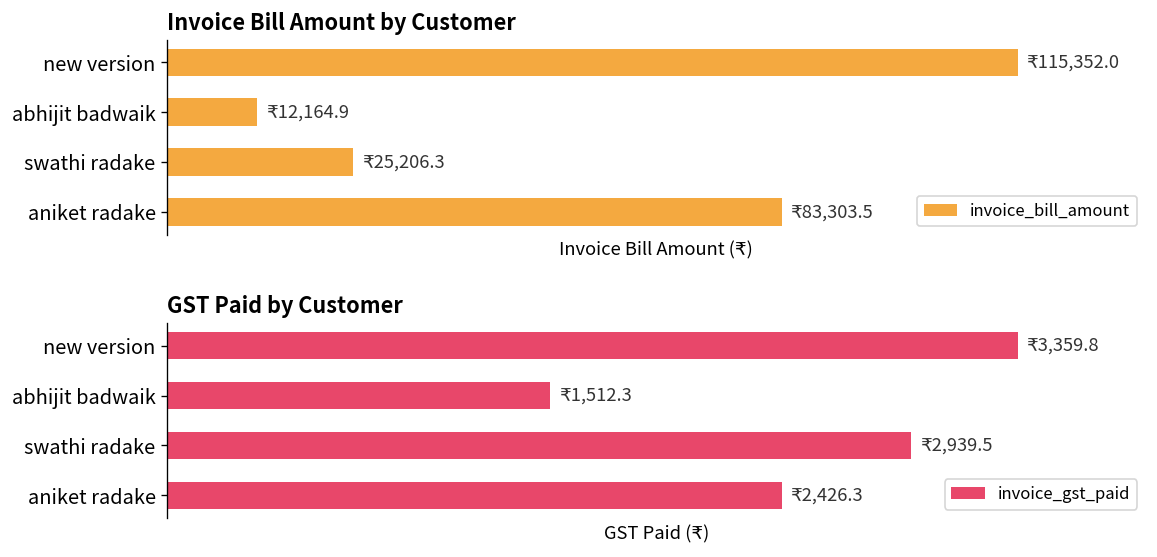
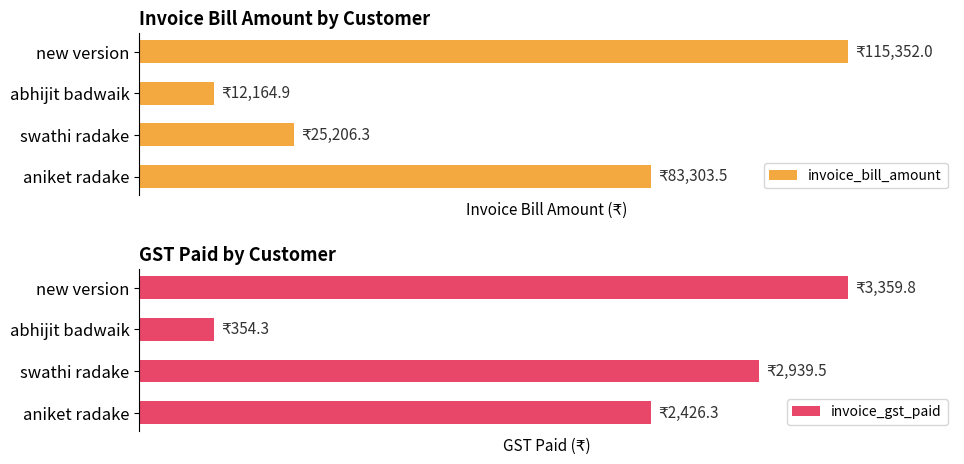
  {
    "Invoice Bill Amount by Customer": {
      "new version": "115,352.0",
      "abhijit badwaik": "12,164.9",
      "swathi radake": "25,206.3",
      "aniket radake": "83,303.5"
    },
    "GST Paid by Customer": {
      "new version": "3,359.8",
-     "abhijit badwaik": "1,512.3",
+     "abhijit badwaik": "354.3",
      "swathi radake": "2,939.5",
      "aniket radake": "2,426.3"
    }
  }
